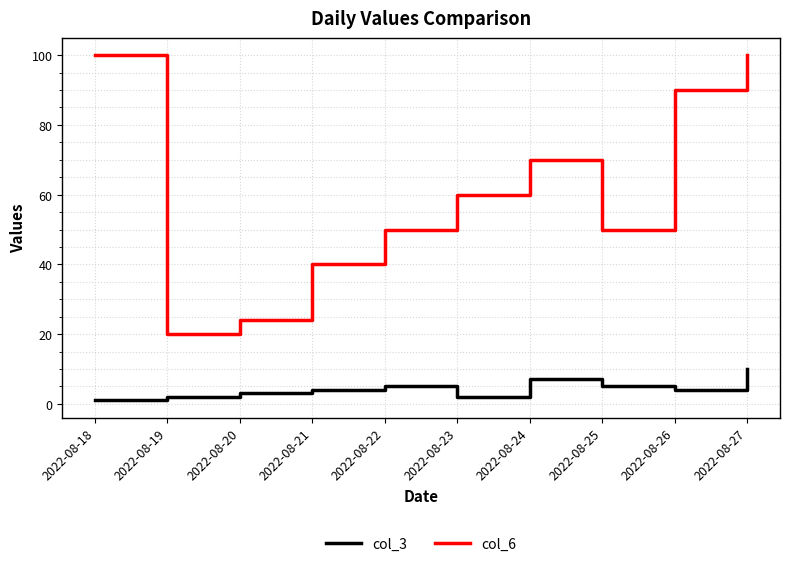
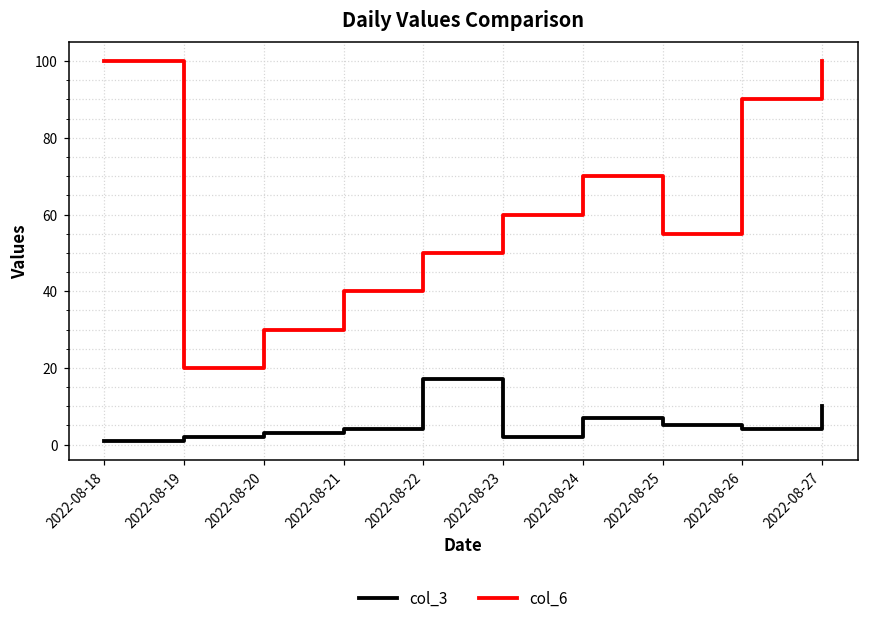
  {
    "col_3": {
      "2022-08-18": 1,
      "2022-08-19": 2,
      "2022-08-20": 3,
      "2022-08-21": 4,
-     "2022-08-22": 5,
+     "2022-08-22": 17,
      "2022-08-23": 2,
      "2022-08-24": 7,
      "2022-08-25": 5,
      "2022-08-26": 4,
      "2022-08-27": 10
    },
    "col_6": {
      "2022-08-18": 100,
      "2022-08-19": 20,
-     "2022-08-20": 24,
+     "2022-08-20": 30,
      "2022-08-21": 40,
      "2022-08-22": 50,
      "2022-08-23": 60,
      "2022-08-24": 70,
-     "2022-08-25": 50,
+     "2022-08-25": 55,
      "2022-08-26": 90,
      "2022-08-27": 100
    }
  }
